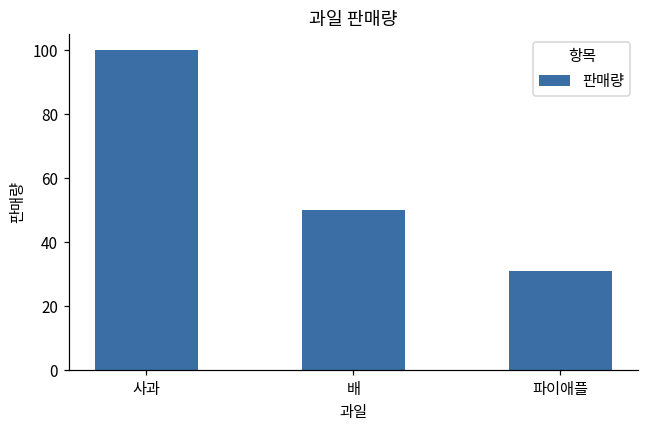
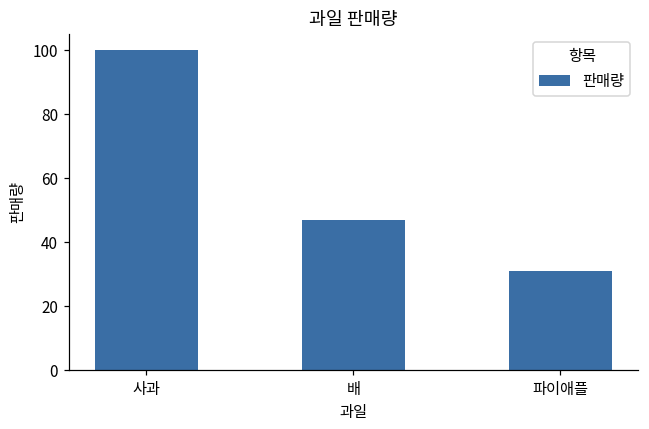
  {
    "사과": 100,
-   "배": 50,
+   "배": 47,
    "파이애플": 31
  }
